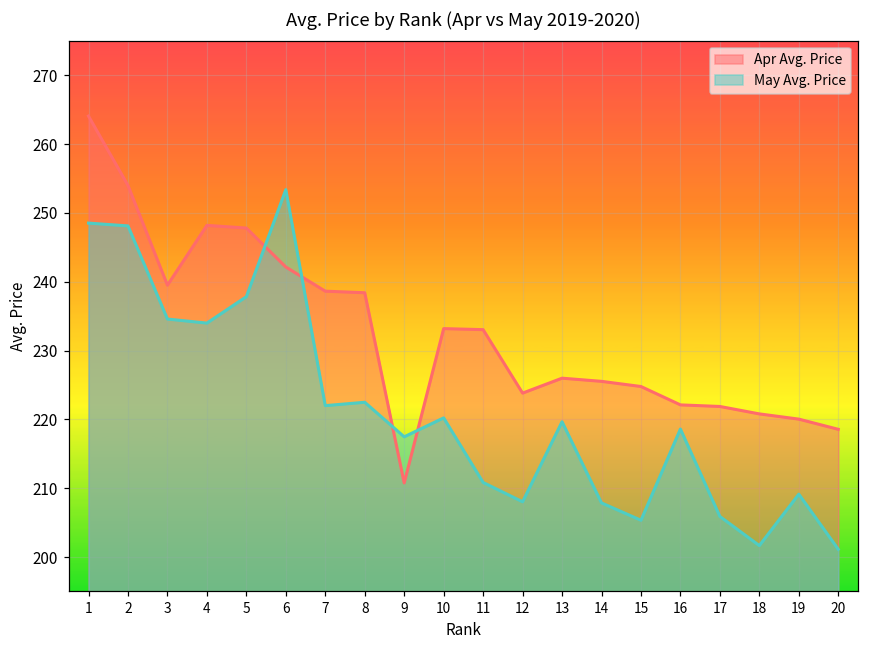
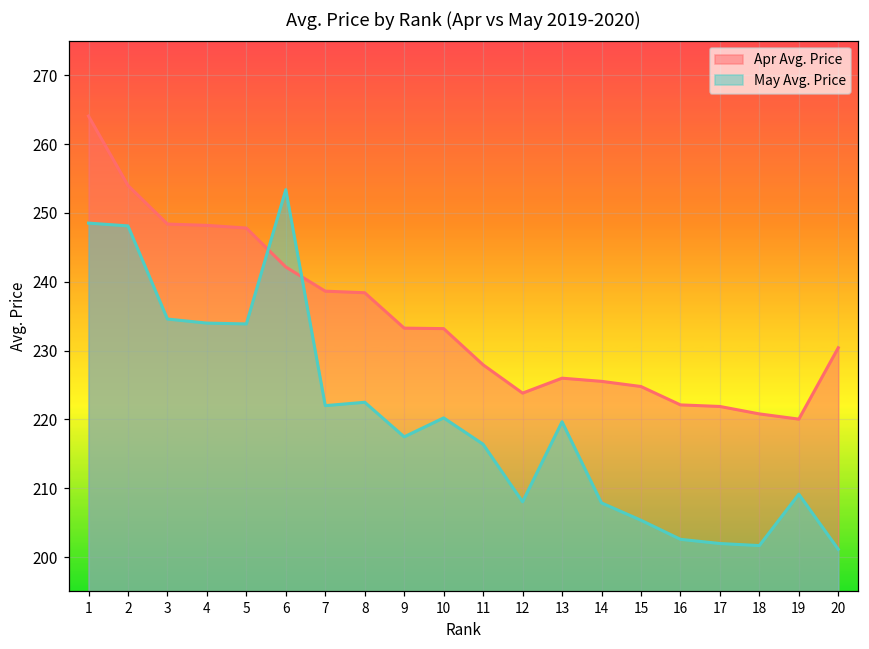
  {
    "Apr Avg. Price": {
      "1": 264,
      "2": 254,
-     "3": 240,
+     "3": 248,
      "4": 248,
      "5": 248,
      "6": 242,
      "7": 239,
      "8": 238,
-     "9": 211,
+     "9": 233,
      "10": 233,
-     "11": 233,
+     "11": 228,
      "12": 224,
      "13": 226,
      "14": 226,
      "15": 225,
      "16": 222,
      "17": 222,
      "18": 221,
      "19": 220,
-     "20": 219
+     "20": 230
    },
    "May Avg. Price": {
      "1": 249,
      "2": 248,
      "3": 235,
      "4": 234,
-     "5": 238,
+     "5": 234,
      "6": 253,
      "7": 222,
      "8": 222,
      "9": 217,
      "10": 220,
-     "11": 211,
+     "11": 216,
      "12": 208,
      "13": 220,
      "14": 208,
      "15": 205,
-     "16": 219,
-     "17": 206,
+     "16": 203,
+     "17": 202,
      "18": 202,
      "19": 209,
      "20": 201
    }
  }
